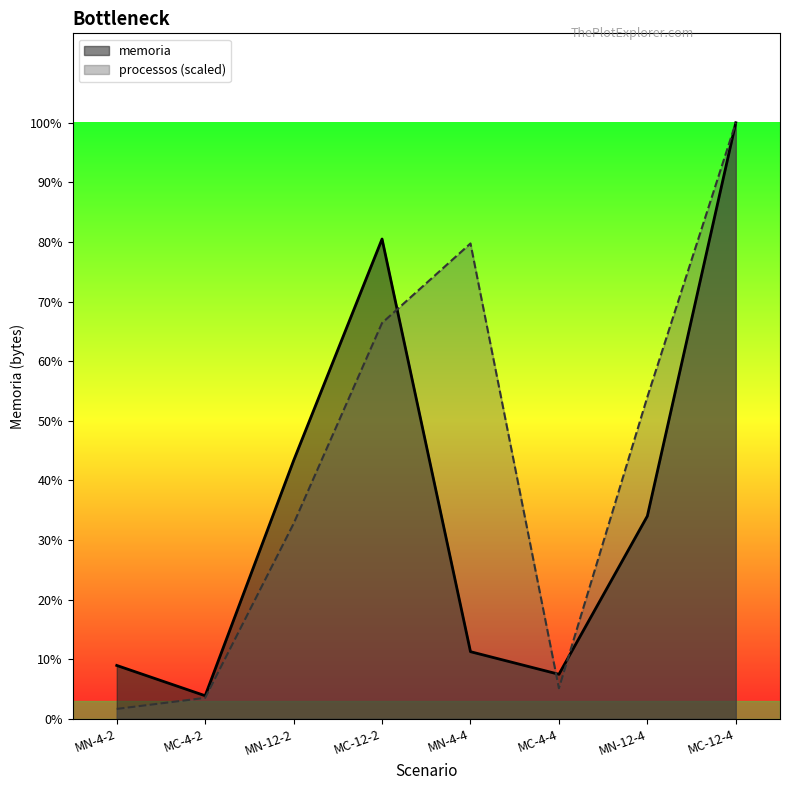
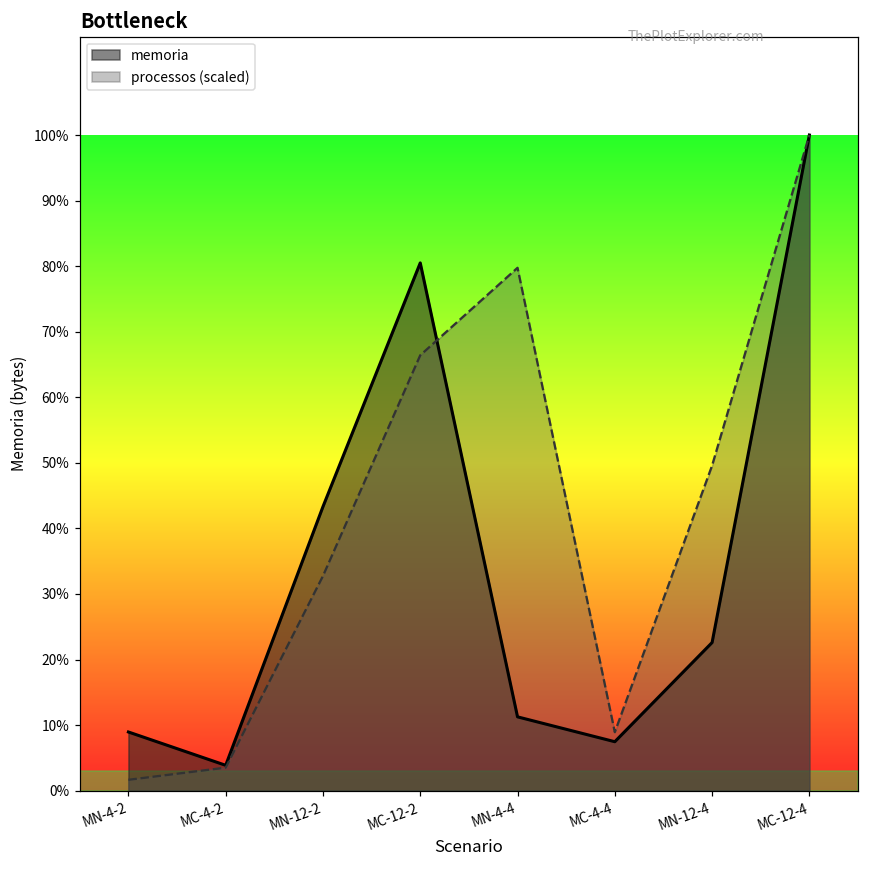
  {
    "memoria": {
      "MN-4-2": "9%",
      "MN-12-2": "43%",
      "MC-12-2": "80%",
      "MN-4-4": "11%",
      "MC-4-4": "7%",
-     "MN-12-4": "34%"
+     "MN-12-4": "23%"
    },
    "processos (scaled)": {
      "MN-12-2": "33%",
      "MC-12-2": "66%",
      "MN-4-4": "80%",
-     "MC-4-4": "5%",
-     "MN-12-4": "54%"
+     "MC-4-4": "9%",
+     "MN-12-4": "50%"
    }
  }
